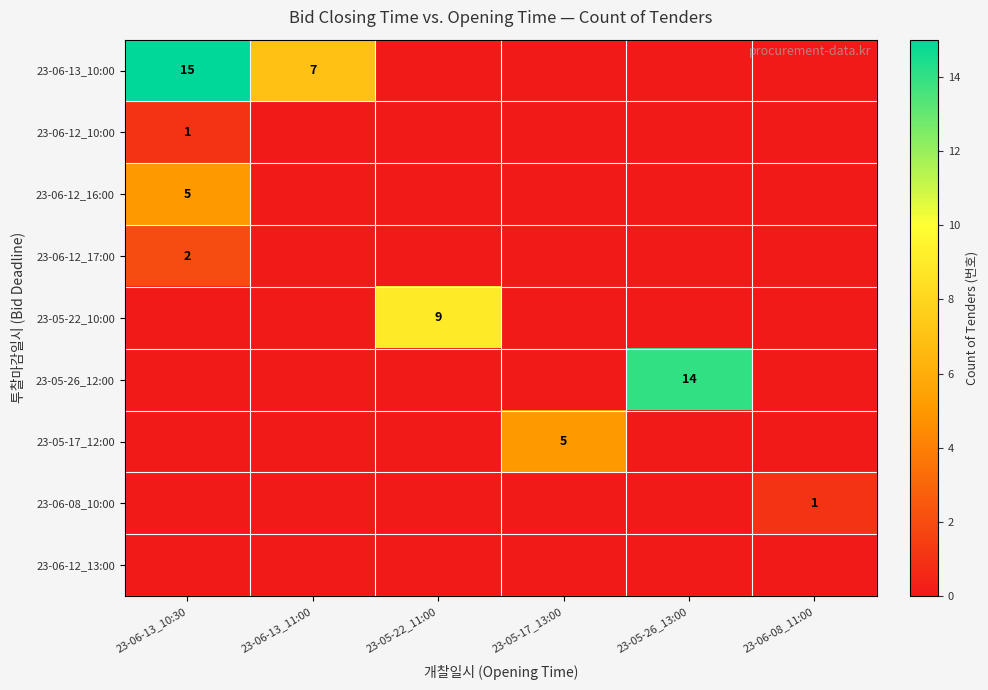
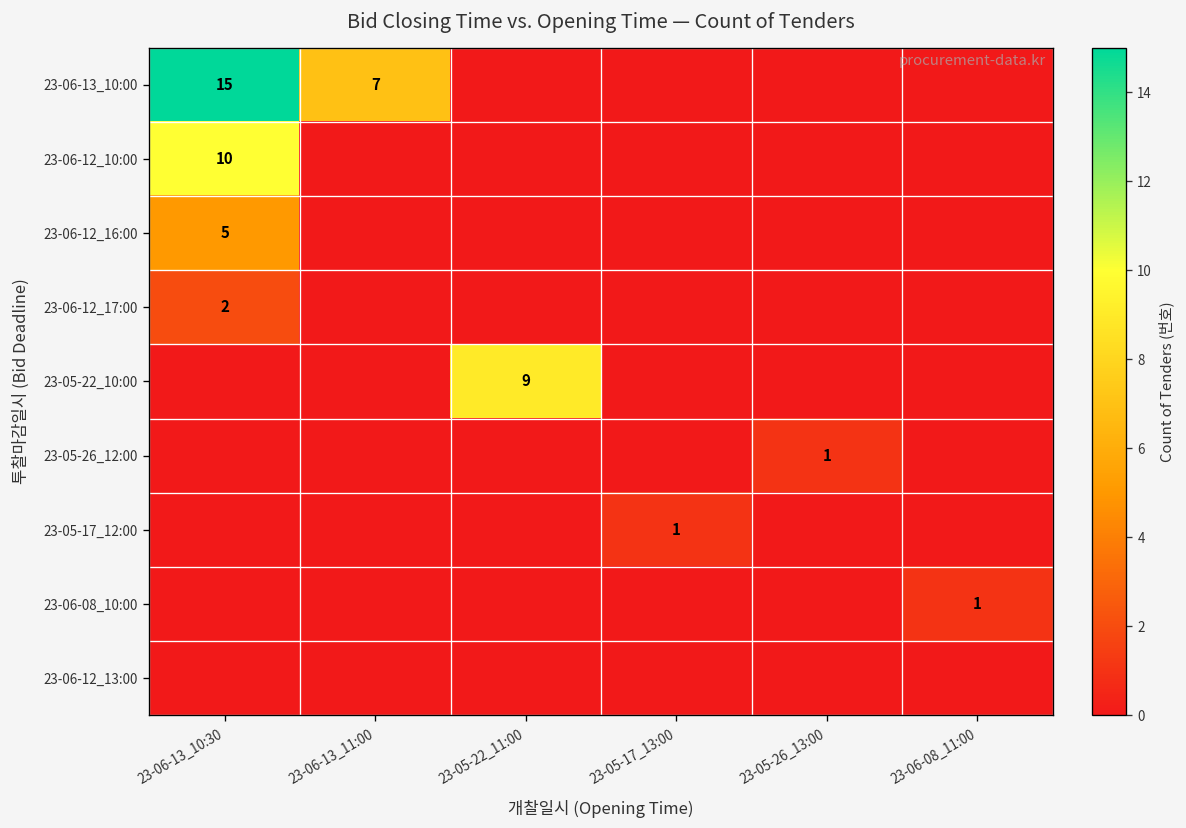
  {
    "23-06-13_10:00": {
      "23-06-13_10:30": 15,
      "23-06-13_11:00": 7
    },
    "23-06-12_10:00": {
-     "23-06-13_10:30": 1
+     "23-06-13_10:30": 10
    },
    "23-06-12_16:00": {
      "23-06-13_10:30": 5
    },
    "23-06-12_17:00": {
      "23-06-13_10:30": 2
    },
    "23-05-22_10:00": {
      "23-05-22_11:00": 9
    },
    "23-05-26_12:00": {
-     "23-05-26_13:00": 14
+     "23-05-26_13:00": 1
    },
    "23-05-17_12:00": {
-     "23-05-17_13:00": 5
+     "23-05-17_13:00": 1
    },
    "23-06-08_10:00": {
      "23-06-08_11:00": 1
    }
  }
